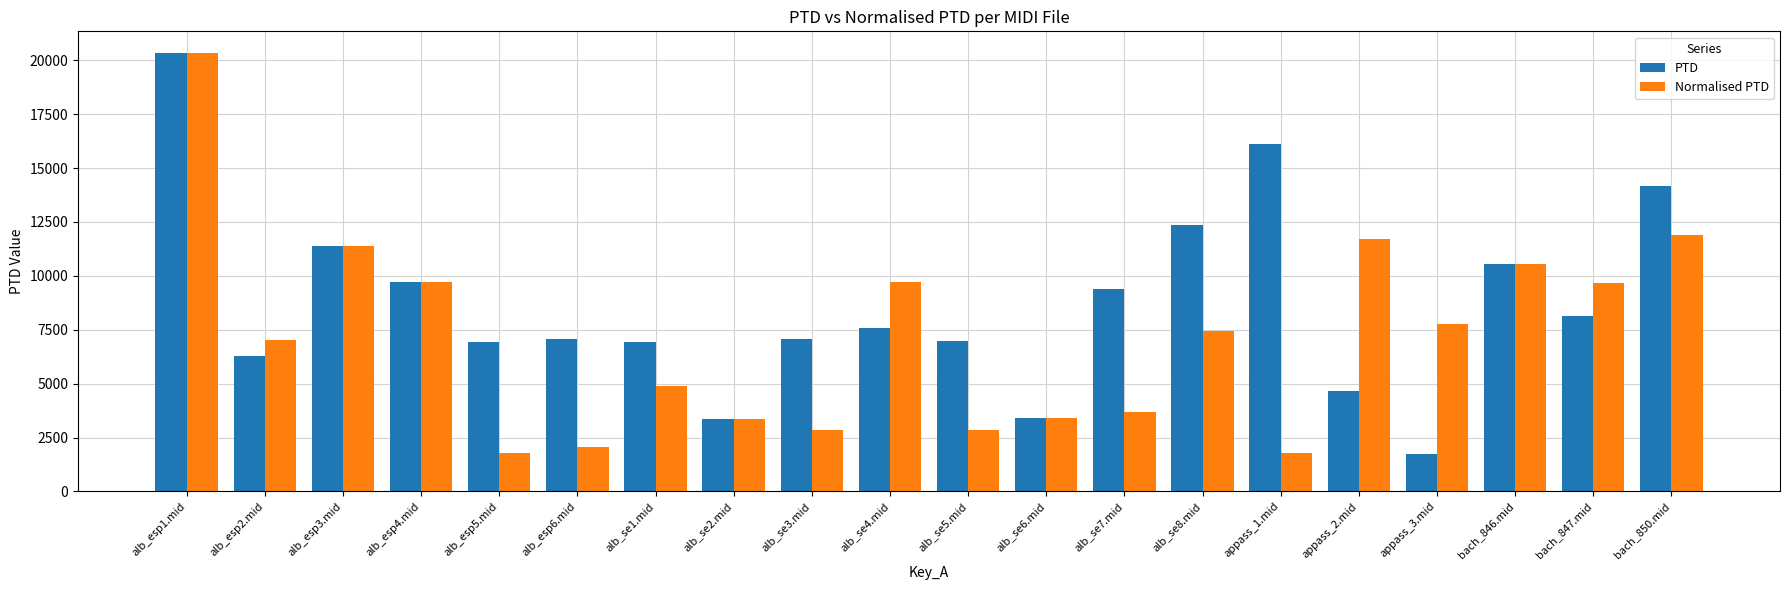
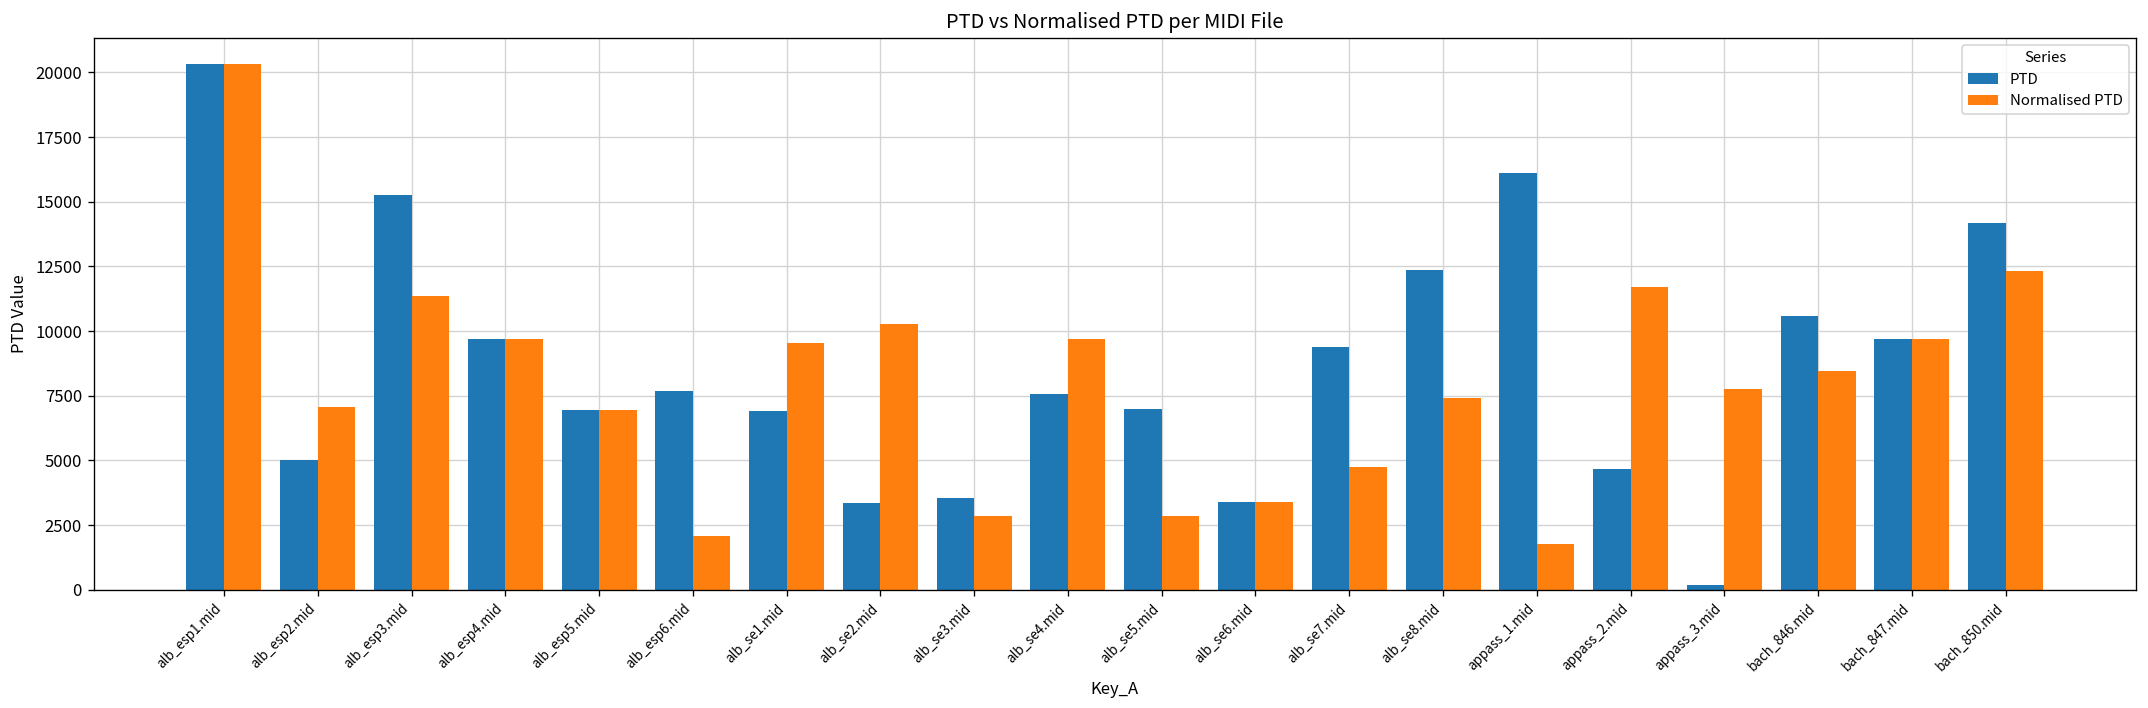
  {
    "PTD": {
      "alb_esp1.mid": 20300,
-     "alb_esp2.mid": 6300,
-     "alb_esp3.mid": 11400,
+     "alb_esp2.mid": 5000,
+     "alb_esp3.mid": 15200,
      "alb_esp4.mid": 9700,
      "alb_esp5.mid": 7000,
-     "alb_esp6.mid": 7100,
+     "alb_esp6.mid": 7700,
      "alb_se1.mid": 6900,
      "alb_se2.mid": 3400,
-     "alb_se3.mid": 7100,
+     "alb_se3.mid": 3500,
      "alb_se4.mid": 7600,
      "alb_se5.mid": 7000,
      "alb_se6.mid": 3400,
      "alb_se7.mid": 9400,
      "alb_se8.mid": 12400,
      "appass_1.mid": 16100,
      "appass_2.mid": 4700,
-     "appass_3.mid": 1700,
+     "appass_3.mid": 200,
      "bach_846.mid": 10600,
-     "bach_847.mid": 8100,
+     "bach_847.mid": 9700,
      "bach_850.mid": 14200
    },
    "Normalised PTD": {
      "alb_esp1.mid": 20300,
      "alb_esp2.mid": 7000,
      "alb_esp3.mid": 11400,
      "alb_esp4.mid": 9700,
-     "alb_esp5.mid": 1800,
+     "alb_esp5.mid": 7000,
      "alb_esp6.mid": 2100,
-     "alb_se1.mid": 4900,
-     "alb_se2.mid": 3400,
+     "alb_se1.mid": 9500,
+     "alb_se2.mid": 10300,
      "alb_se3.mid": 2800,
      "alb_se4.mid": 9700,
      "alb_se5.mid": 2800,
      "alb_se6.mid": 3400,
-     "alb_se7.mid": 3700,
+     "alb_se7.mid": 4800,
      "alb_se8.mid": 7400,
      "appass_1.mid": 1800,
      "appass_2.mid": 11700,
      "appass_3.mid": 7800,
-     "bach_846.mid": 10600,
+     "bach_846.mid": 8500,
      "bach_847.mid": 9700,
-     "bach_850.mid": 11900
+     "bach_850.mid": 12300
    }
  }
